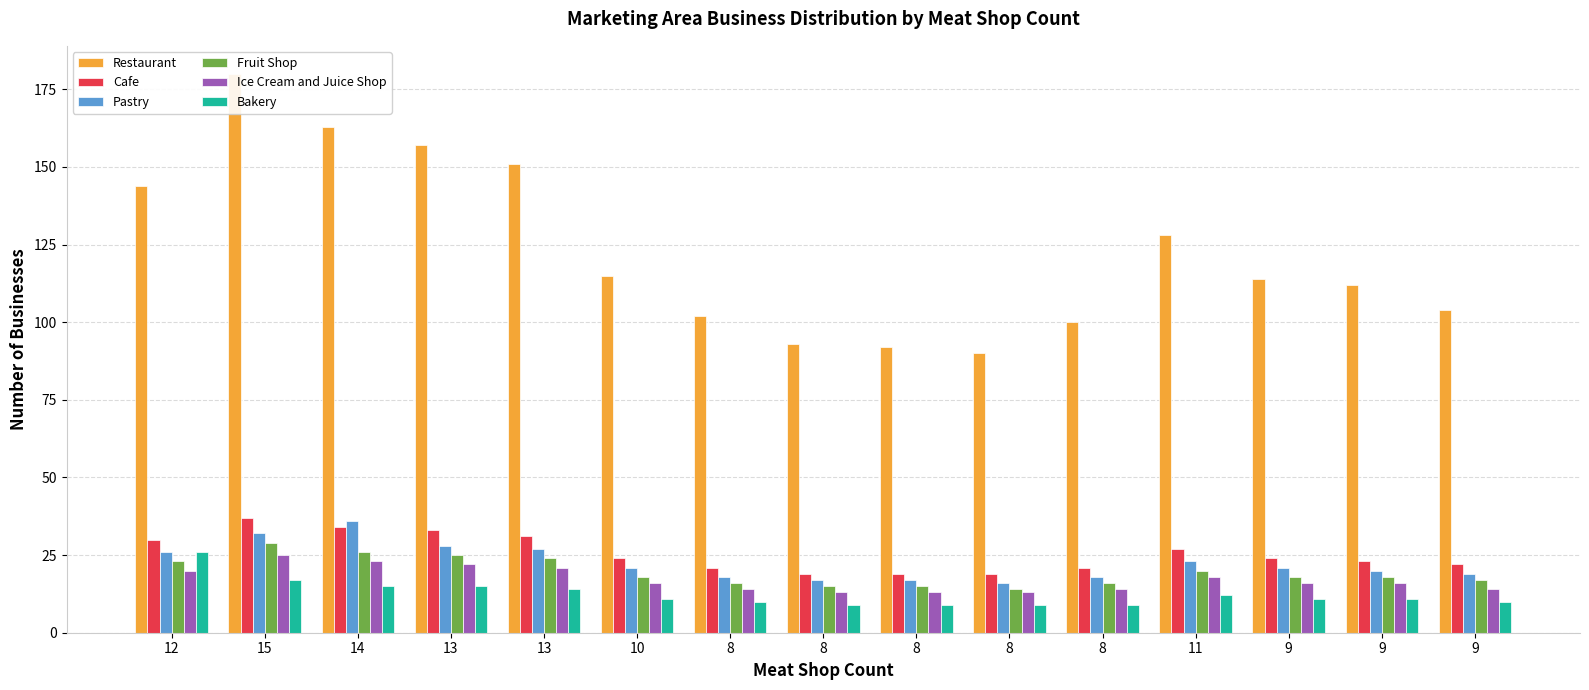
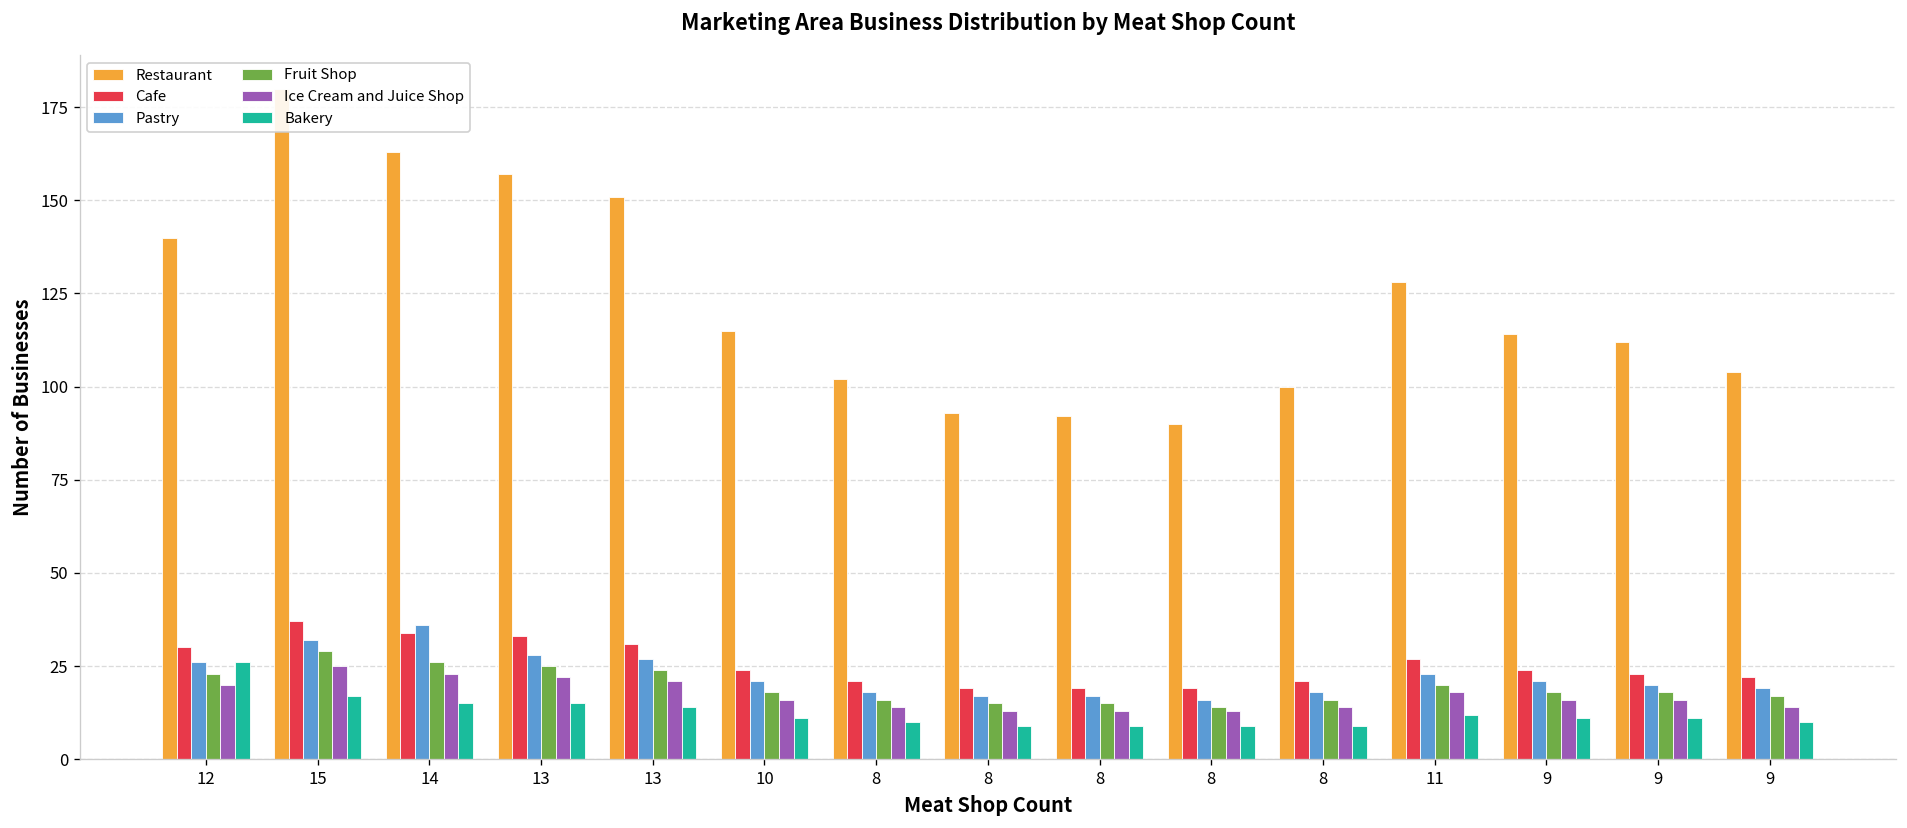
  {
    "Restaurant": {
-     "12": 144,
+     "12": 140,
      "14": 163,
      "10": 115,
      "11": 128
    },
    "Cafe": {
      "12": 30,
      "15": 37,
      "14": 34,
      "10": 24,
      "11": 27
    },
    "Pastry": {
      "12": 26,
      "15": 32,
      "14": 36,
      "10": 21,
      "11": 23
    },
    "Fruit Shop": {
      "12": 23,
      "15": 29,
      "14": 26,
      "10": 18,
      "11": 20
    },
    "Ice Cream and Juice Shop": {
      "12": 20,
      "15": 25,
      "14": 23,
      "10": 16,
      "11": 18
    },
    "Bakery": {
      "12": 26,
      "15": 17,
      "14": 15,
      "10": 11,
      "11": 12
    }
  }
